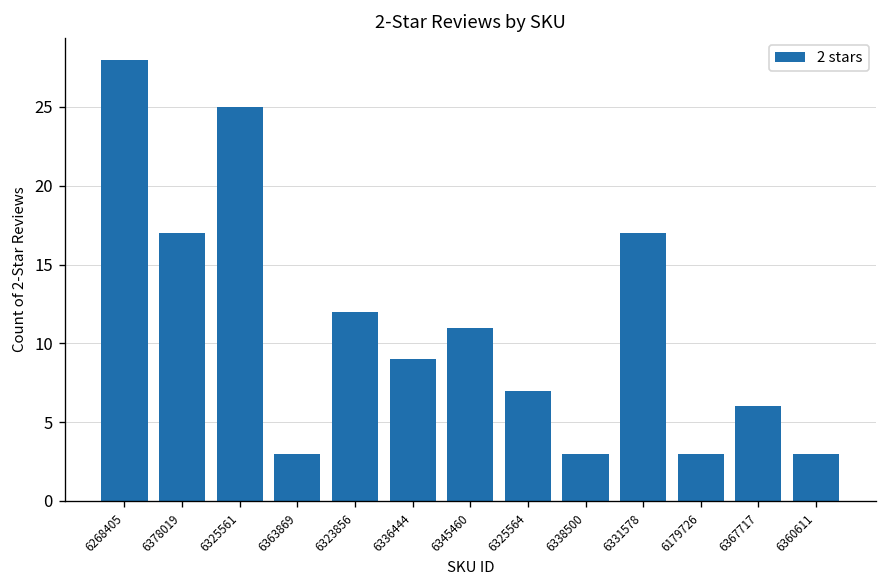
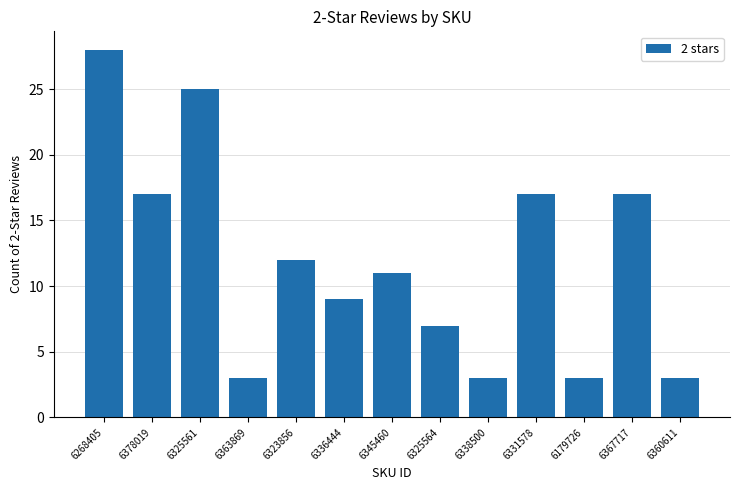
  {
    "6268405": 28,
    "6378019": 17,
    "6325561": 25,
    "6363869": 3,
    "6323856": 12,
    "6336444": 9,
    "6345460": 11,
    "6325564": 7,
    "6338500": 3,
    "6331578": 17,
    "6179726": 3,
-   "6367717": 6,
+   "6367717": 17,
    "6360611": 3
  }
